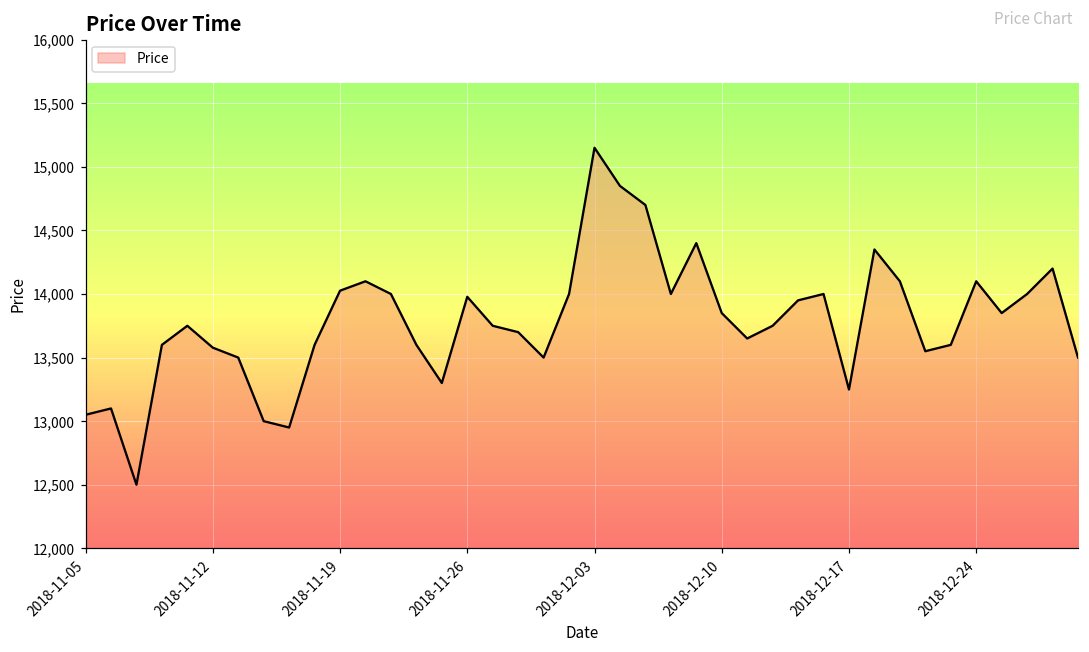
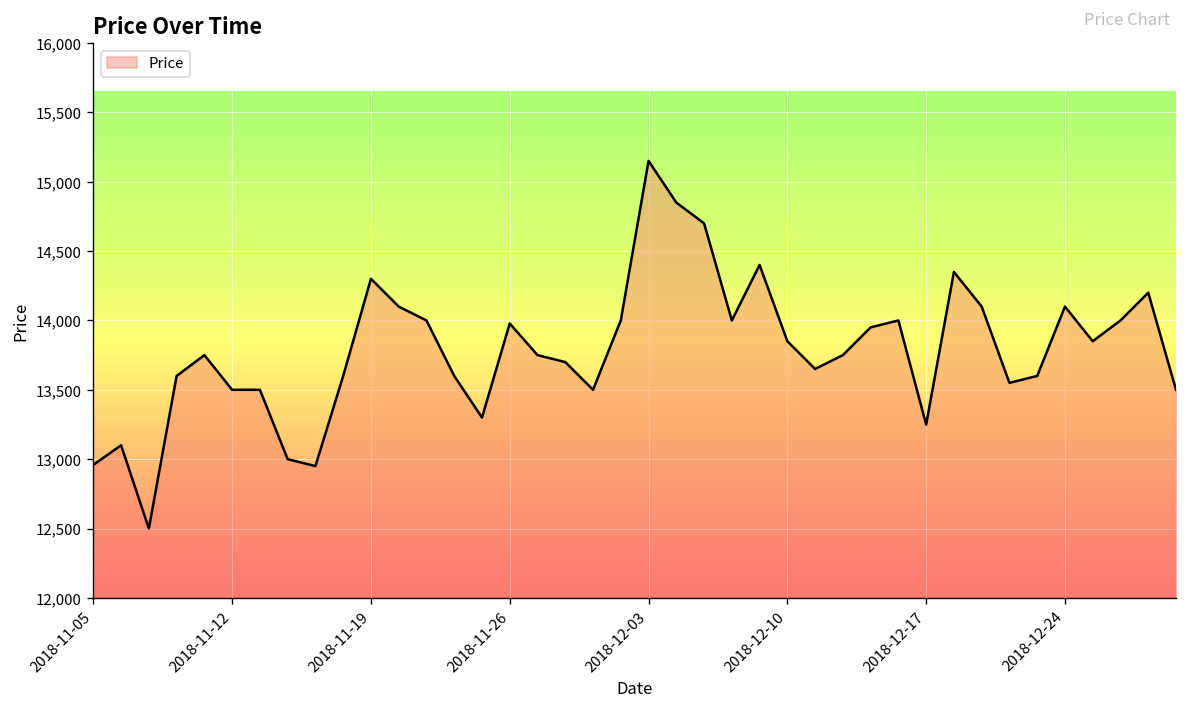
  {
-   "2018-11-05": "13,050",
-   "2018-11-12": "13,580",
-   "2018-11-19": "14,030",
+   "2018-11-05": "12,960",
+   "2018-11-12": "13,500",
+   "2018-11-19": "14,300",
    "2018-11-26": "13,980",
    "2018-12-03": "15,150",
    "2018-12-10": "13,850",
    "2018-12-17": "13,250",
    "2018-12-24": "14,100"
  }
